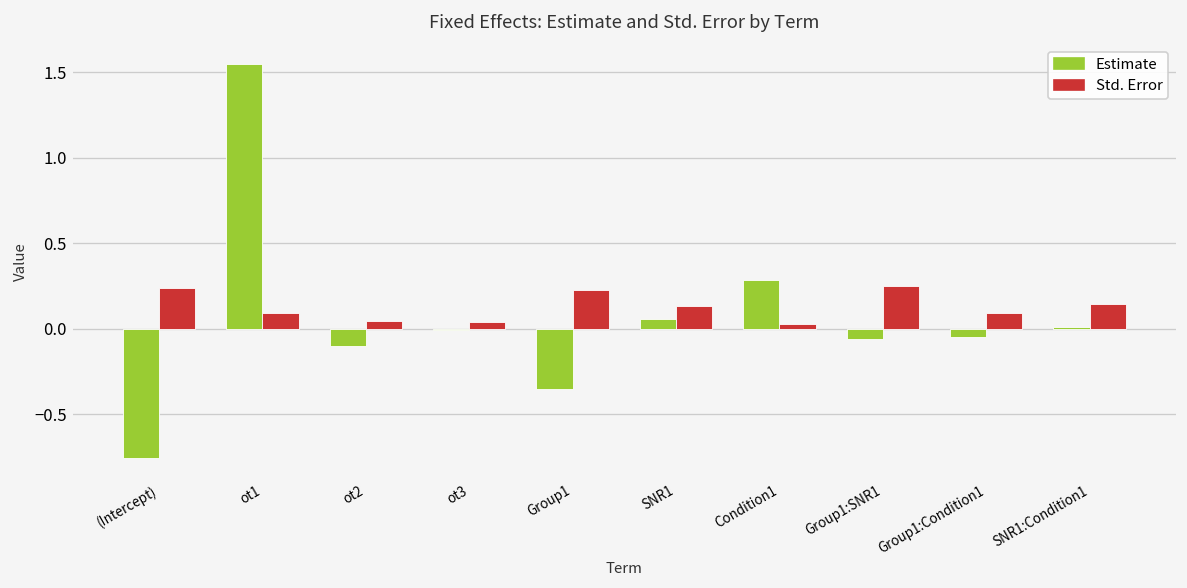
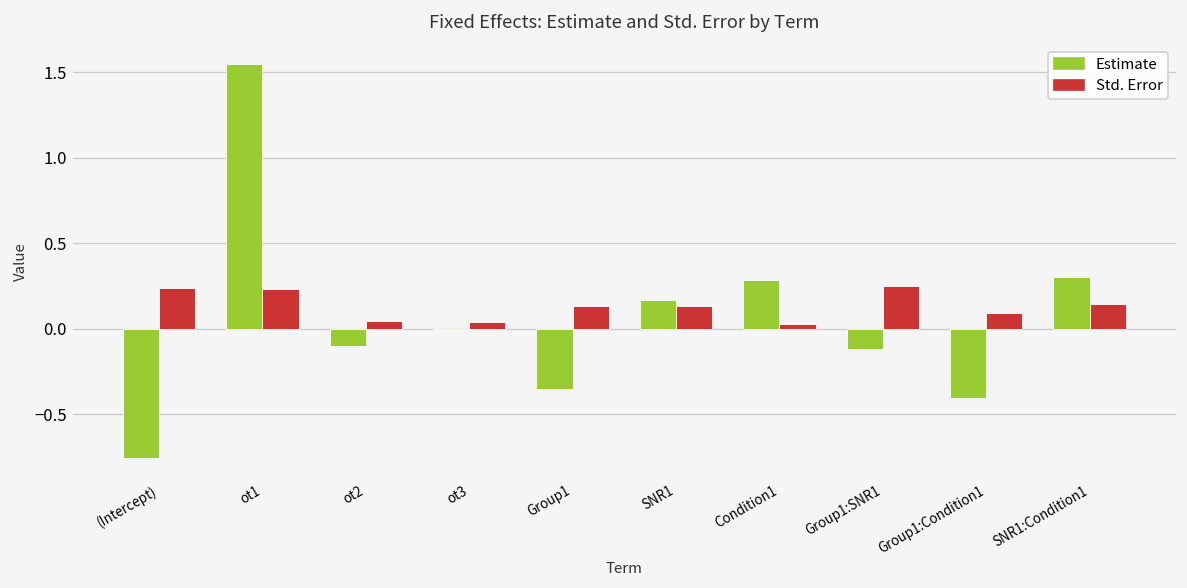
  {
    "Estimate": {
      "(Intercept)": -0.76,
      "ot1": 1.55,
      "ot2": -0.10,
      "Group1": -0.35,
-     "SNR1": 0.06,
+     "SNR1": 0.17,
      "Condition1": 0.29,
-     "Group1:SNR1": -0.06,
-     "Group1:Condition1": -0.05,
-     "SNR1:Condition1": 0.01
+     "Group1:SNR1": -0.12,
+     "Group1:Condition1": -0.40,
+     "SNR1:Condition1": 0.30
    },
    "Std. Error": {
      "(Intercept)": 0.24,
-     "ot1": 0.09,
+     "ot1": 0.23,
      "ot2": 0.04,
      "ot3": 0.04,
-     "Group1": 0.23,
+     "Group1": 0.13,
      "SNR1": 0.13,
      "Condition1": 0.03,
      "Group1:SNR1": 0.25,
      "Group1:Condition1": 0.09,
      "SNR1:Condition1": 0.14
    }
  }
